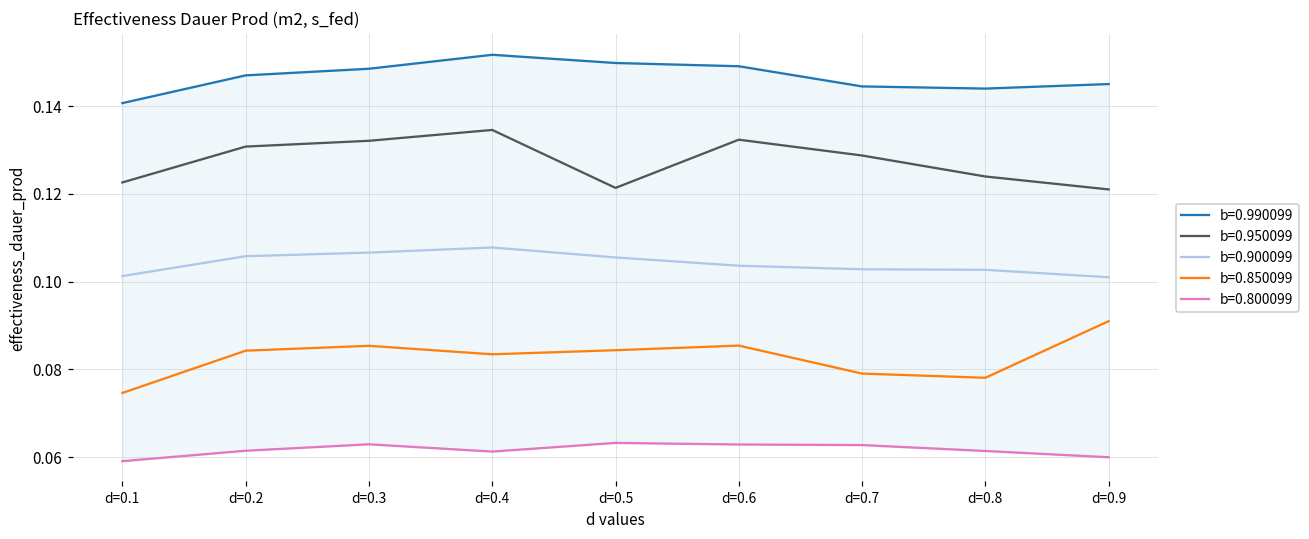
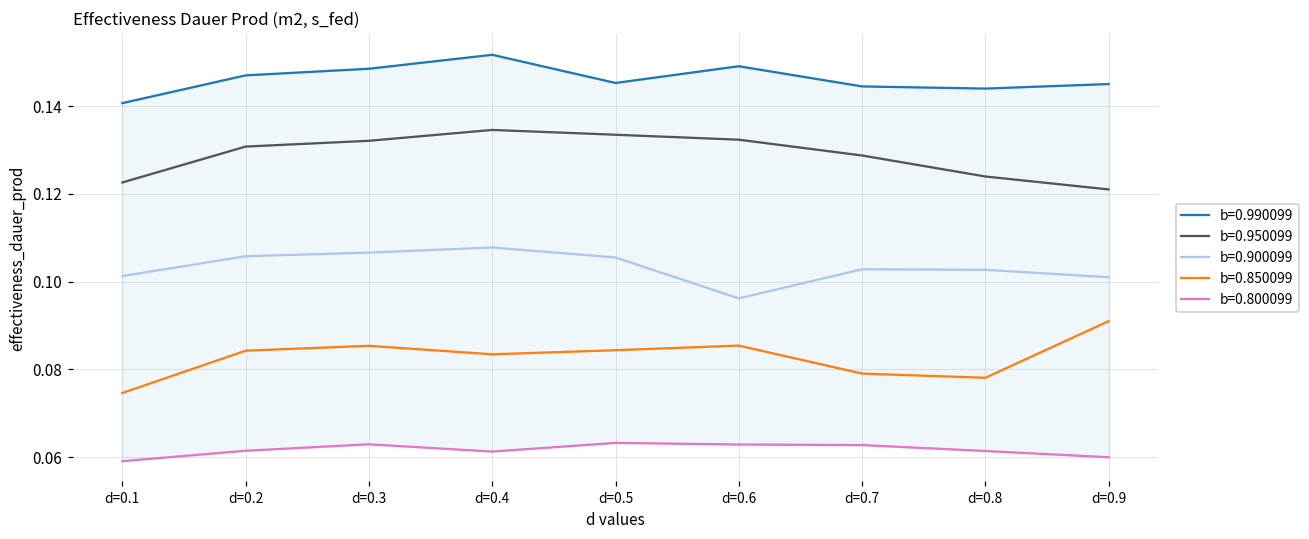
  {
    "b=0.990099": {
      "d=0.1": 0.141,
      "d=0.2": 0.147,
      "d=0.3": 0.148,
      "d=0.4": 0.152,
-     "d=0.5": 0.150,
+     "d=0.5": 0.145,
      "d=0.6": 0.149,
      "d=0.7": 0.144,
      "d=0.8": 0.144,
      "d=0.9": 0.145
    },
    "b=0.950099": {
      "d=0.1": 0.123,
      "d=0.2": 0.131,
      "d=0.3": 0.132,
      "d=0.4": 0.135,
-     "d=0.5": 0.121,
+     "d=0.5": 0.133,
      "d=0.6": 0.132,
      "d=0.7": 0.129,
      "d=0.8": 0.124,
      "d=0.9": 0.121
    },
    "b=0.900099": {
      "d=0.1": 0.101,
      "d=0.2": 0.106,
      "d=0.3": 0.107,
      "d=0.4": 0.108,
      "d=0.5": 0.106,
-     "d=0.6": 0.104,
+     "d=0.6": 0.096,
      "d=0.7": 0.103,
      "d=0.8": 0.103,
      "d=0.9": 0.101
    },
    "b=0.850099": {
      "d=0.1": 0.075,
      "d=0.2": 0.084,
      "d=0.3": 0.085,
      "d=0.4": 0.083,
      "d=0.5": 0.084,
      "d=0.6": 0.085,
      "d=0.7": 0.079,
      "d=0.8": 0.078,
      "d=0.9": 0.091
    },
    "b=0.800099": {
      "d=0.1": 0.059,
      "d=0.2": 0.061,
      "d=0.3": 0.063,
      "d=0.4": 0.061,
      "d=0.5": 0.063,
      "d=0.6": 0.063,
      "d=0.7": 0.063,
      "d=0.8": 0.061,
      "d=0.9": 0.060
    }
  }
